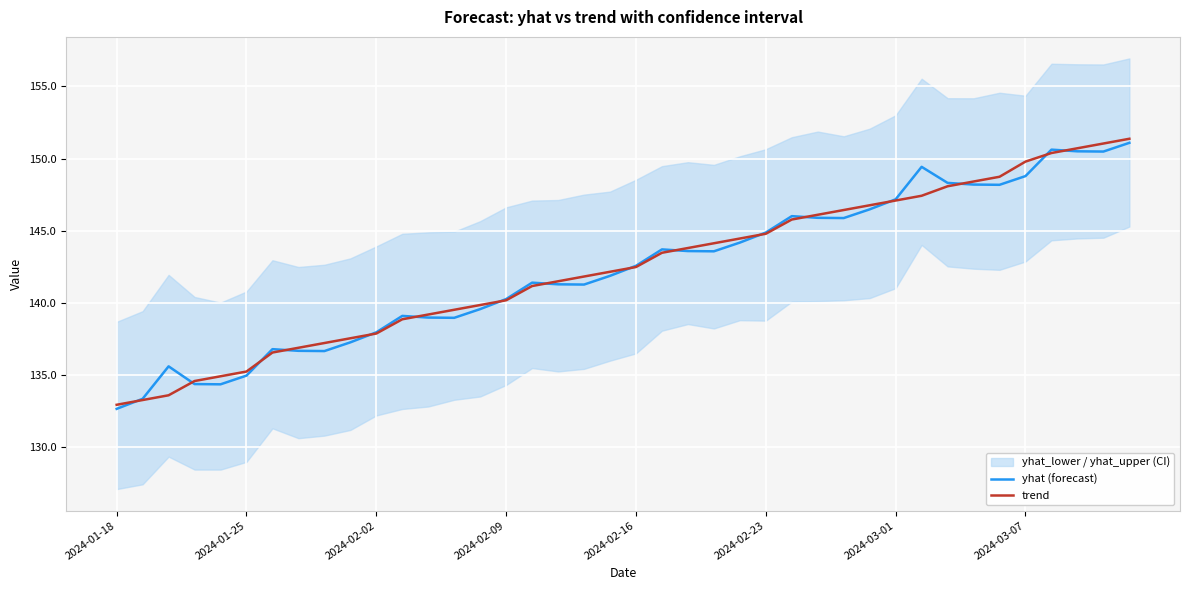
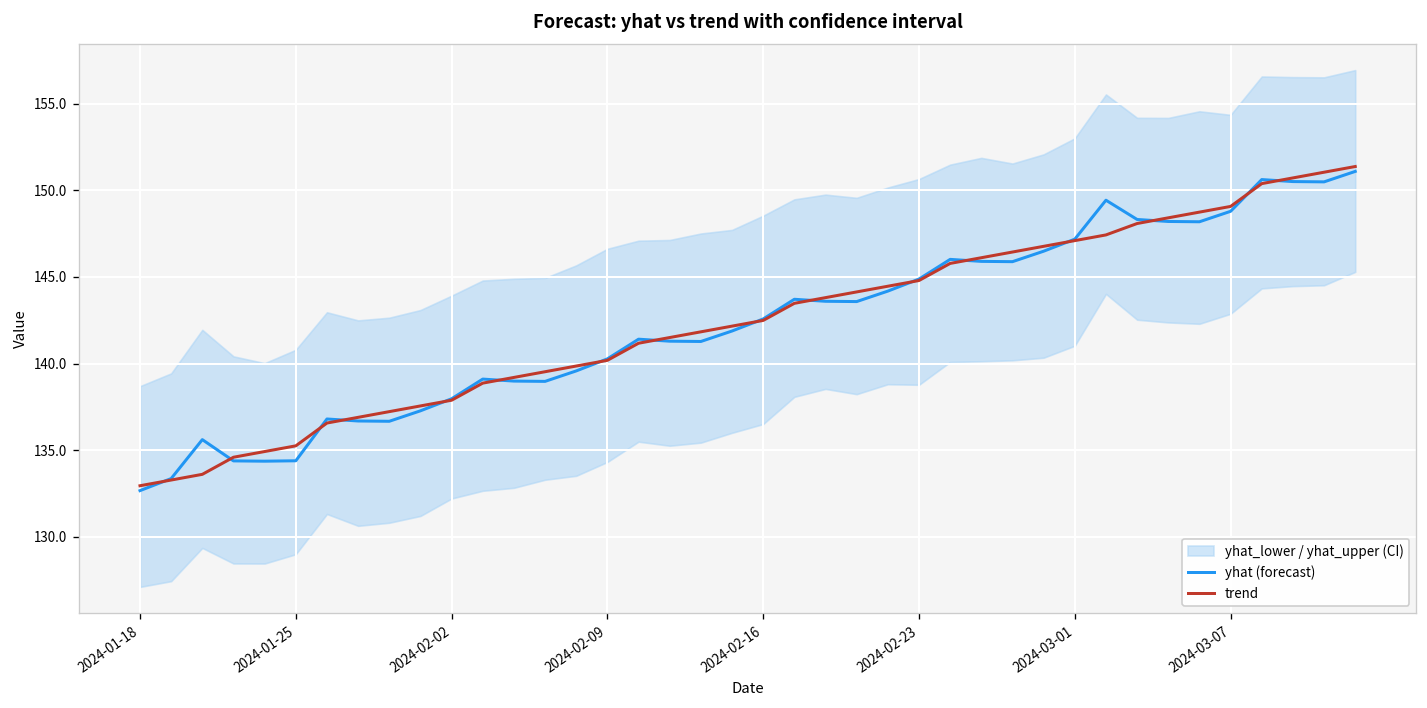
  {
    "yhat (forecast)": {
      "2024-01-18": 132.7,
-     "2024-01-25": 135.0,
+     "2024-01-25": 134.4,
      "2024-03-07": 148.8
    },
    "trend": {
      "2024-01-18": 133.0,
      "2024-01-25": 135.3,
-     "2024-03-07": 149.8
+     "2024-03-07": 149.1
    }
  }
